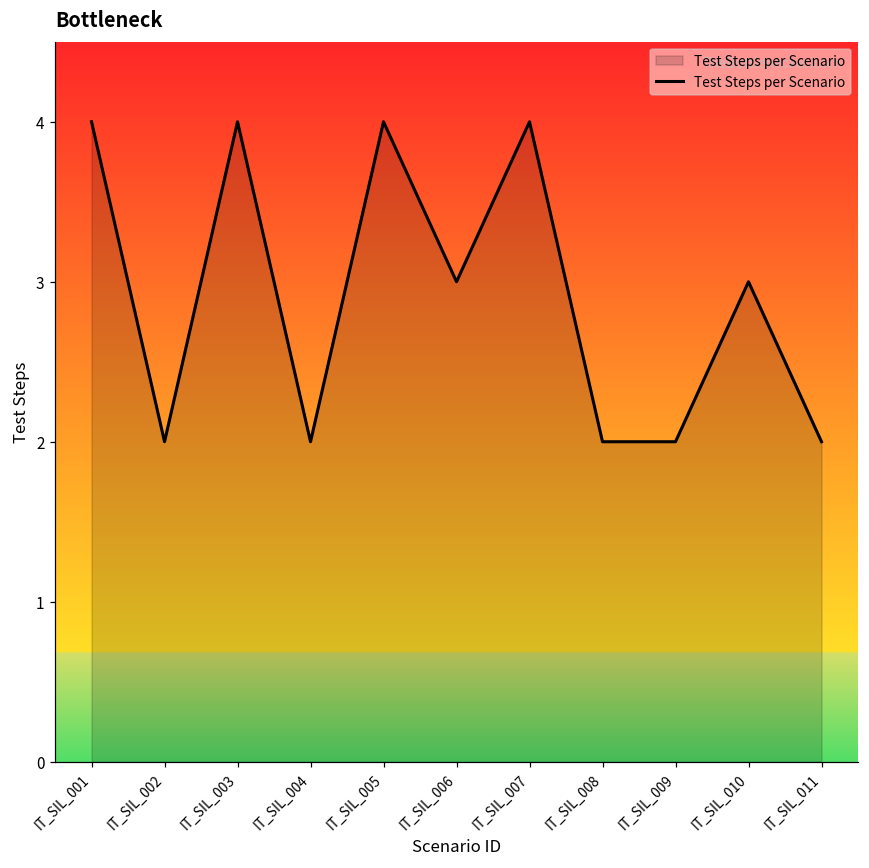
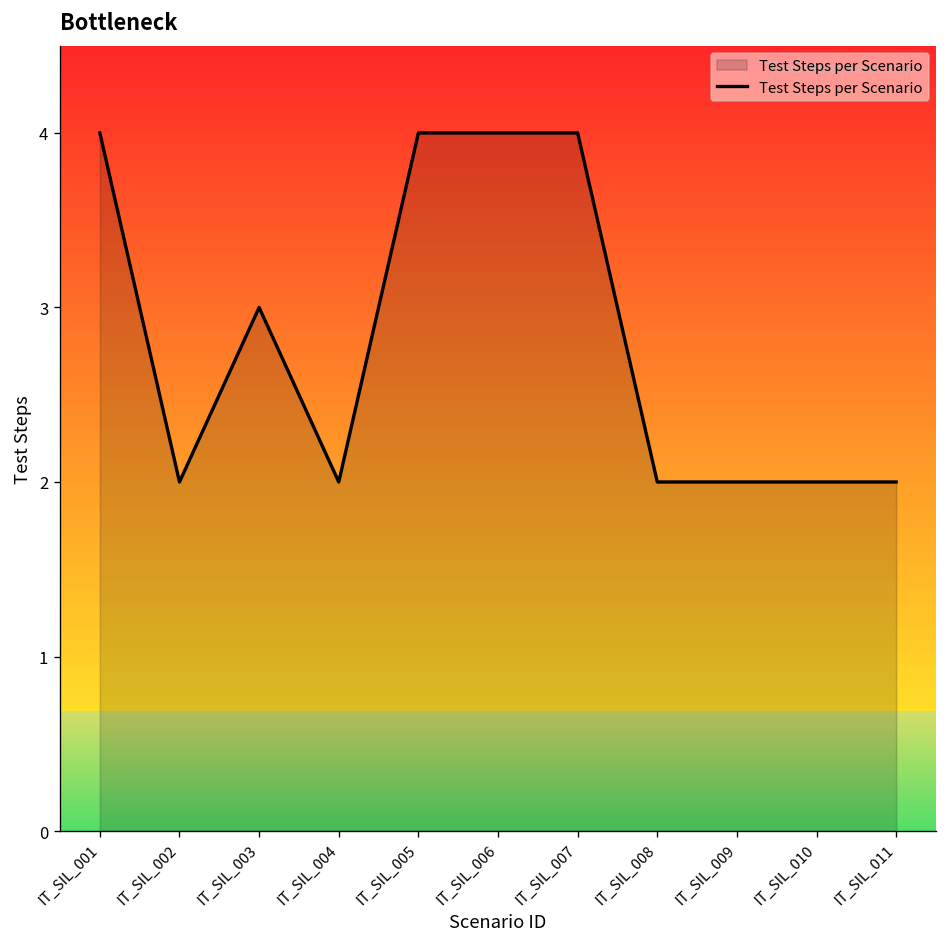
  {
    "IT_SIL_001": 4,
    "IT_SIL_002": 2,
-   "IT_SIL_003": 4,
+   "IT_SIL_003": 3,
    "IT_SIL_004": 2,
    "IT_SIL_005": 4,
-   "IT_SIL_006": 3,
+   "IT_SIL_006": 4,
    "IT_SIL_007": 4,
    "IT_SIL_008": 2,
    "IT_SIL_009": 2,
-   "IT_SIL_010": 3,
+   "IT_SIL_010": 2,
    "IT_SIL_011": 2
  }
